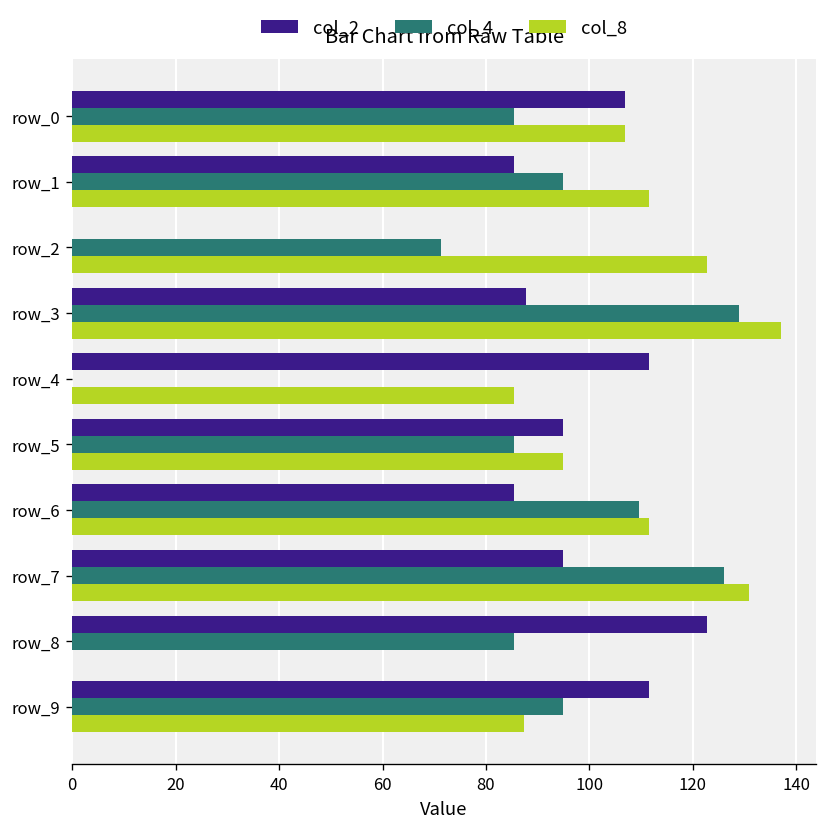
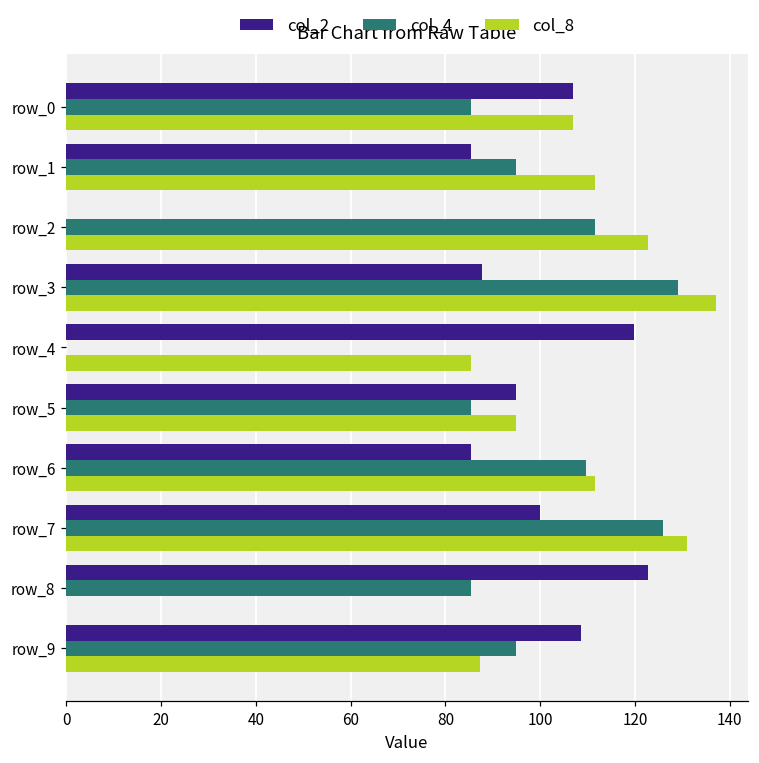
  {
    "col_2": {
      "row_0": 107,
      "row_1": 85,
      "row_2": 0,
      "row_3": 88,
-     "row_4": 112,
+     "row_4": 120,
      "row_5": 95,
      "row_6": 85,
-     "row_7": 95,
+     "row_7": 100,
      "row_8": 123,
-     "row_9": 112
+     "row_9": 109
    },
    "col_4": {
      "row_0": 85,
      "row_1": 95,
-     "row_2": 71,
+     "row_2": 112,
      "row_3": 129,
      "row_4": 0,
      "row_5": 85,
      "row_6": 110,
      "row_7": 126,
      "row_8": 85,
      "row_9": 95
    },
    "col_8": {
      "row_0": 107,
      "row_1": 112,
      "row_2": 123,
      "row_3": 137,
      "row_4": 85,
      "row_5": 95,
      "row_6": 112,
      "row_7": 131,
      "row_8": 0,
      "row_9": 87
    }
  }
